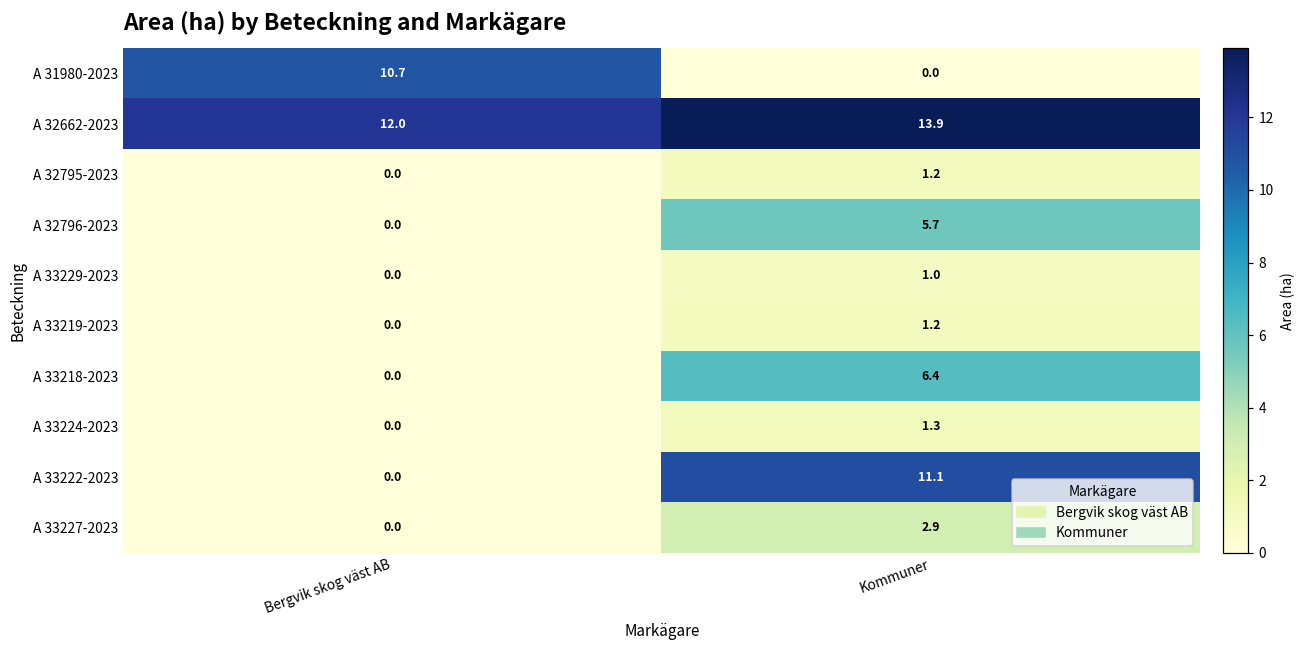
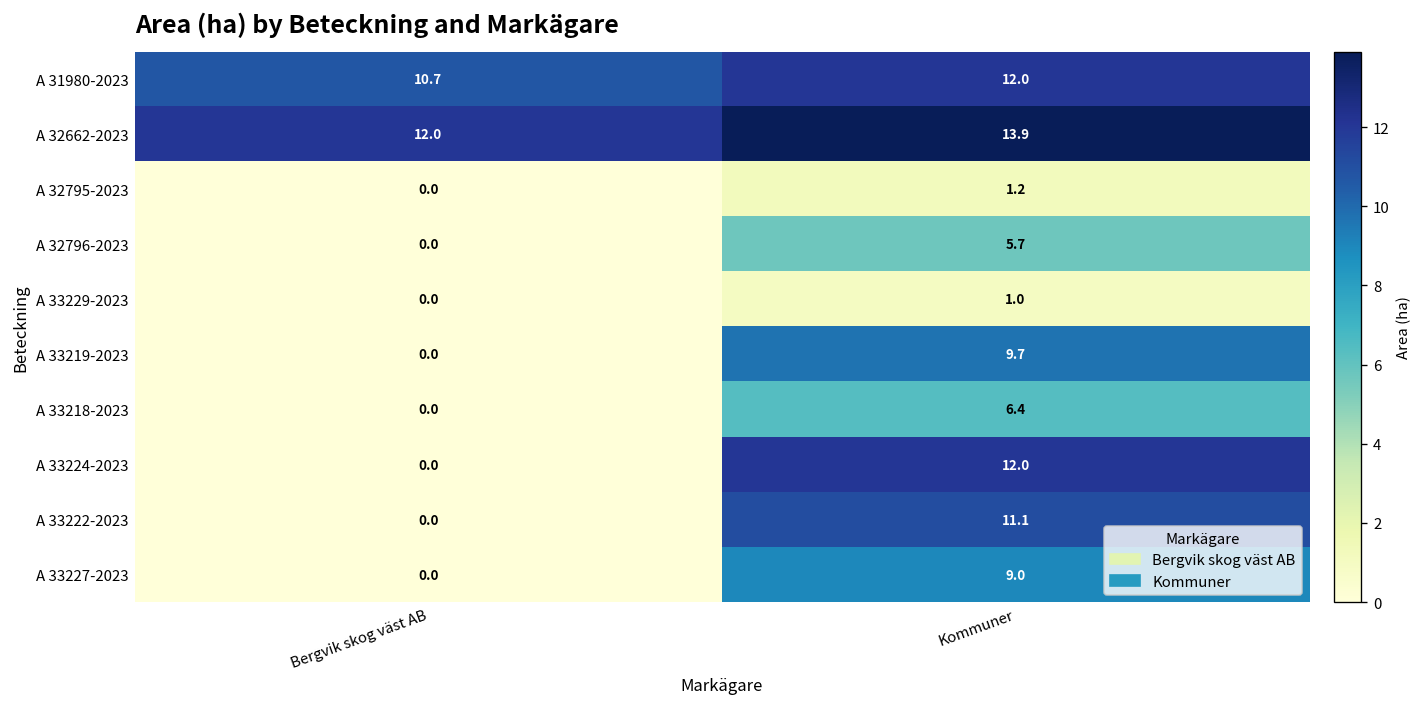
  {
    "A 31980-2023": {
      "Bergvik skog väst AB": 10.7,
-     "Kommuner": 0.0
+     "Kommuner": 12.0
    },
    "A 32662-2023": {
      "Bergvik skog väst AB": 12.0,
      "Kommuner": 13.9
    },
    "A 32795-2023": {
      "Bergvik skog väst AB": 0.0,
      "Kommuner": 1.2
    },
    "A 32796-2023": {
      "Bergvik skog väst AB": 0.0,
      "Kommuner": 5.7
    },
    "A 33229-2023": {
      "Bergvik skog väst AB": 0.0,
      "Kommuner": 1.0
    },
    "A 33219-2023": {
      "Bergvik skog väst AB": 0.0,
-     "Kommuner": 1.2
+     "Kommuner": 9.7
    },
    "A 33218-2023": {
      "Bergvik skog väst AB": 0.0,
      "Kommuner": 6.4
    },
    "A 33224-2023": {
      "Bergvik skog väst AB": 0.0,
-     "Kommuner": 1.3
+     "Kommuner": 12.0
    },
    "A 33222-2023": {
      "Bergvik skog väst AB": 0.0,
      "Kommuner": 11.1
    },
    "A 33227-2023": {
      "Bergvik skog väst AB": 0.0,
-     "Kommuner": 2.9
+     "Kommuner": 9.0
    }
  }
